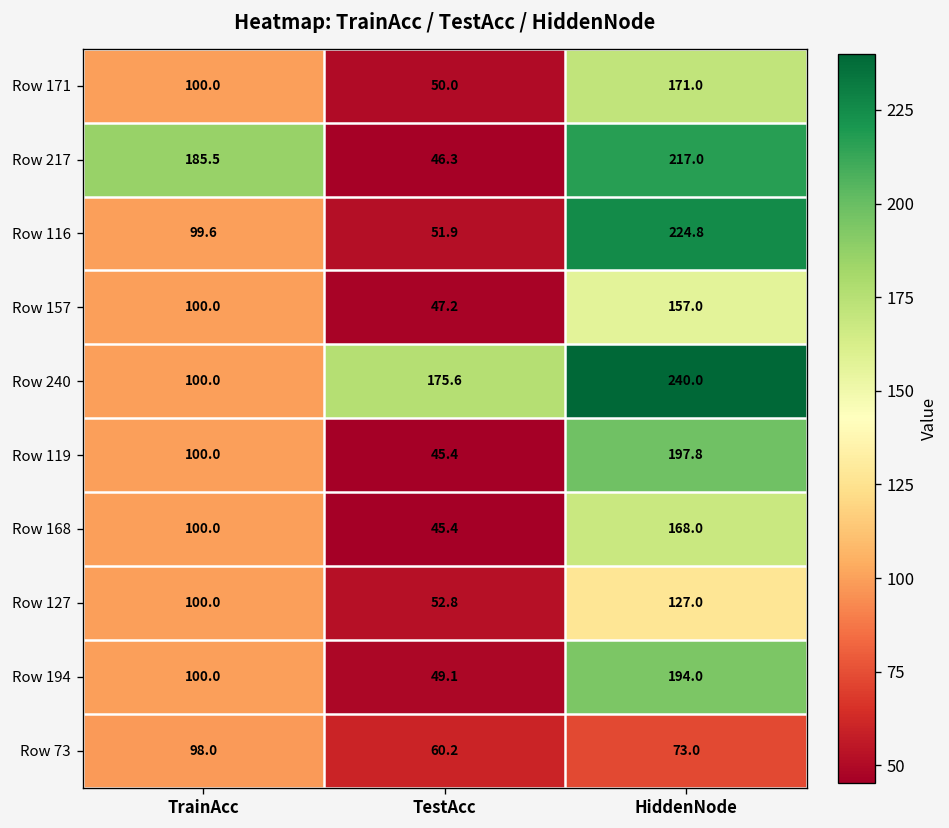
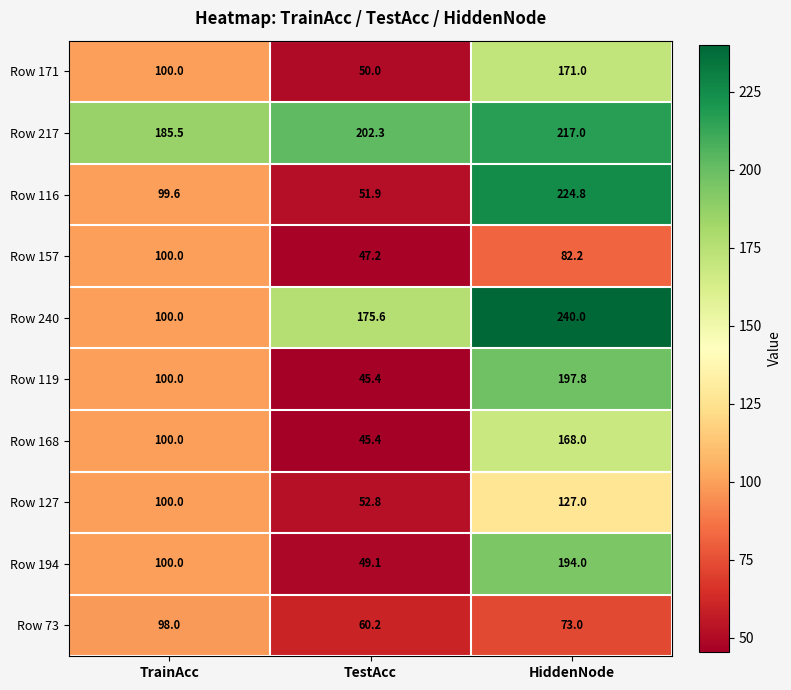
  {
    "Row 171": {
      "TrainAcc": 100.0,
      "TestAcc": 50.0,
      "HiddenNode": 171.0
    },
    "Row 217": {
      "TrainAcc": 185.5,
-     "TestAcc": 46.3,
+     "TestAcc": 202.3,
      "HiddenNode": 217.0
    },
    "Row 116": {
      "TrainAcc": 99.6,
      "TestAcc": 51.9,
      "HiddenNode": 224.8
    },
    "Row 157": {
      "TrainAcc": 100.0,
      "TestAcc": 47.2,
-     "HiddenNode": 157.0
+     "HiddenNode": 82.2
    },
    "Row 240": {
      "TrainAcc": 100.0,
      "TestAcc": 175.6,
      "HiddenNode": 240.0
    },
    "Row 119": {
      "TrainAcc": 100.0,
      "TestAcc": 45.4,
      "HiddenNode": 197.8
    },
    "Row 168": {
      "TrainAcc": 100.0,
      "TestAcc": 45.4,
      "HiddenNode": 168.0
    },
    "Row 127": {
      "TrainAcc": 100.0,
      "TestAcc": 52.8,
      "HiddenNode": 127.0
    },
    "Row 194": {
      "TrainAcc": 100.0,
      "TestAcc": 49.1,
      "HiddenNode": 194.0
    },
    "Row 73": {
      "TrainAcc": 98.0,
      "TestAcc": 60.2,
      "HiddenNode": 73.0
    }
  }
